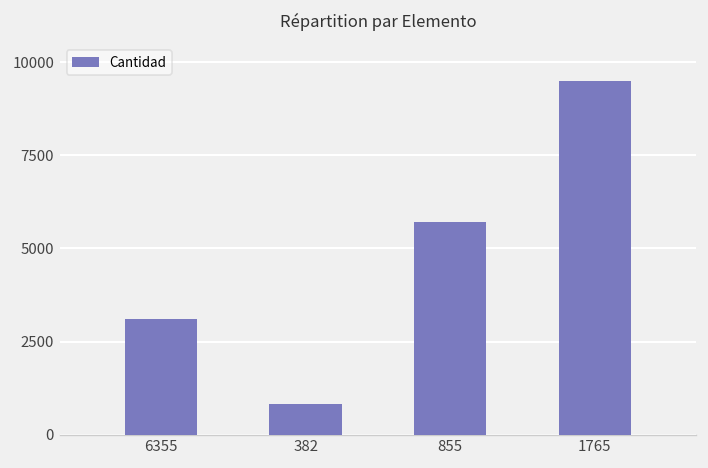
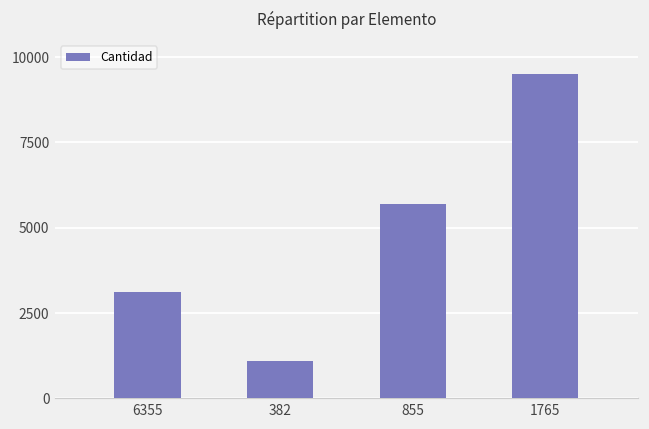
  {
    "6355": 3100,
-   "382": 800,
+   "382": 1100,
    "855": 5700,
    "1765": 9500
  }
